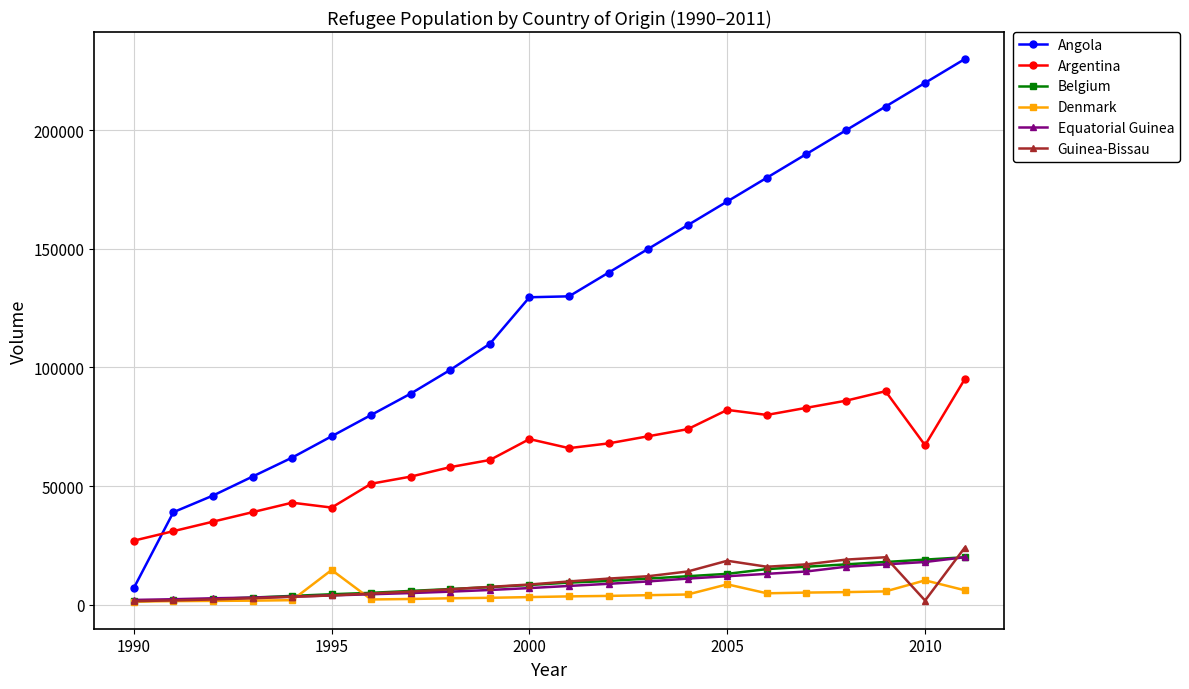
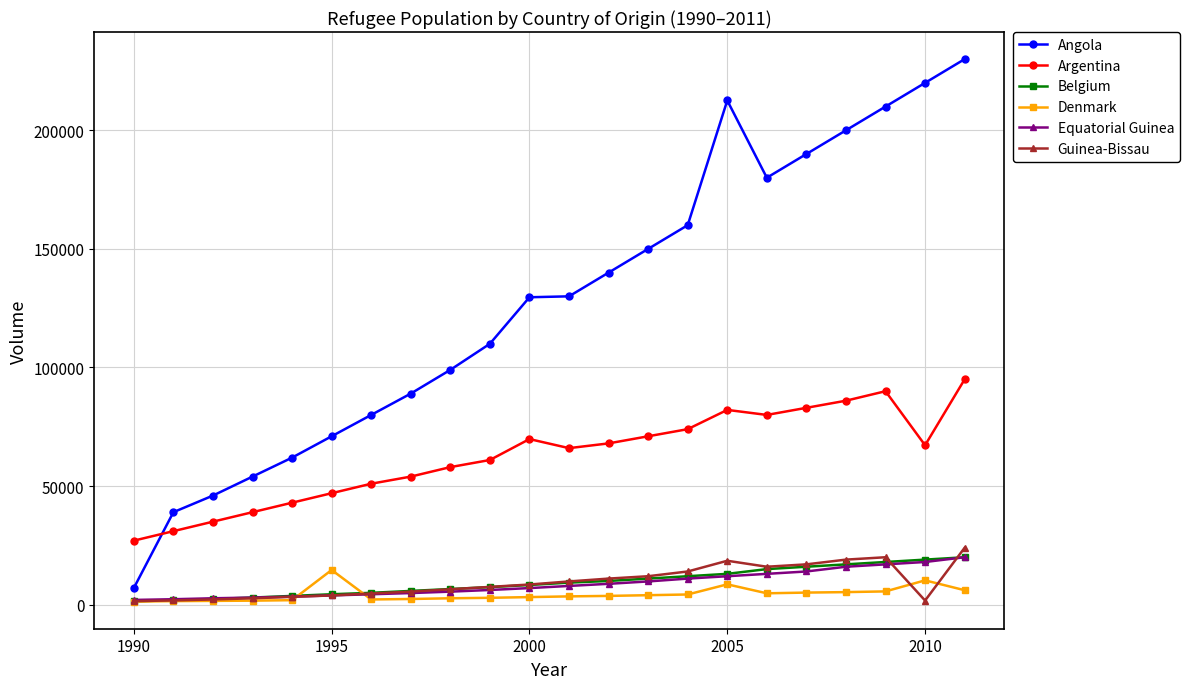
  {
    "Angola": {
      "1990": 7000,
      "1995": 71000,
      "2000": 130000,
-     "2005": 170000,
+     "2005": 213000,
      "2010": 220000
    },
    "Argentina": {
      "1990": 27000,
-     "1995": 41000,
+     "1995": 47000,
      "2000": 70000,
      "2005": 82000,
      "2010": 67000
    },
    "Denmark": {
      "1995": 15000,
      "2000": 3000,
      "2005": 9000,
      "2010": 10000
    },
    "Equatorial Guinea": {
      "2000": 7000
    },
    "Guinea-Bissau": {
      "2005": 19000,
      "2010": 2000
    }
  }
